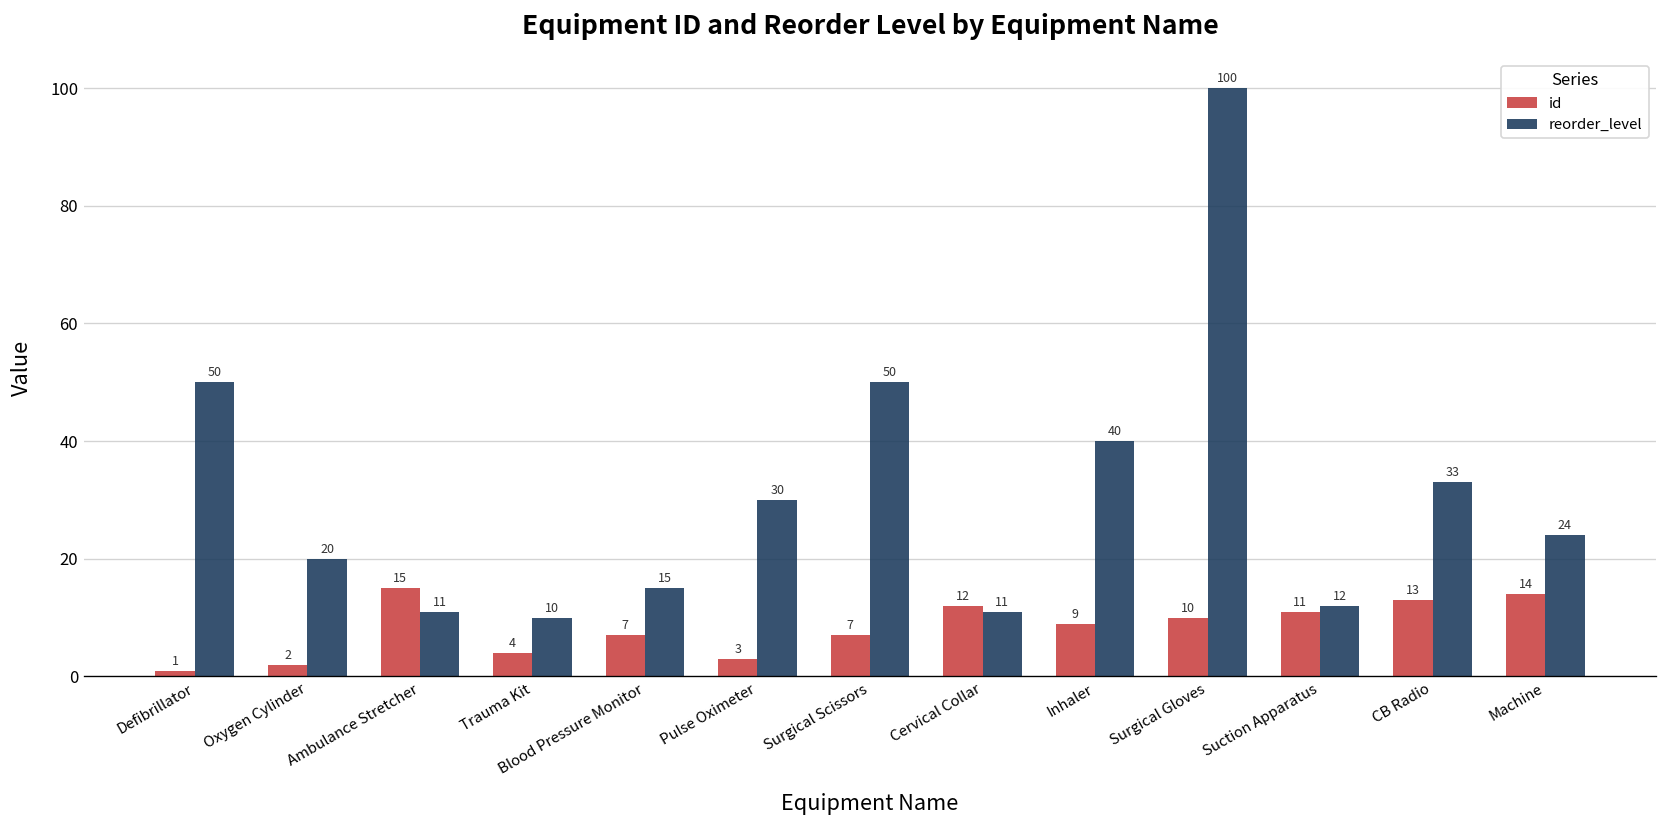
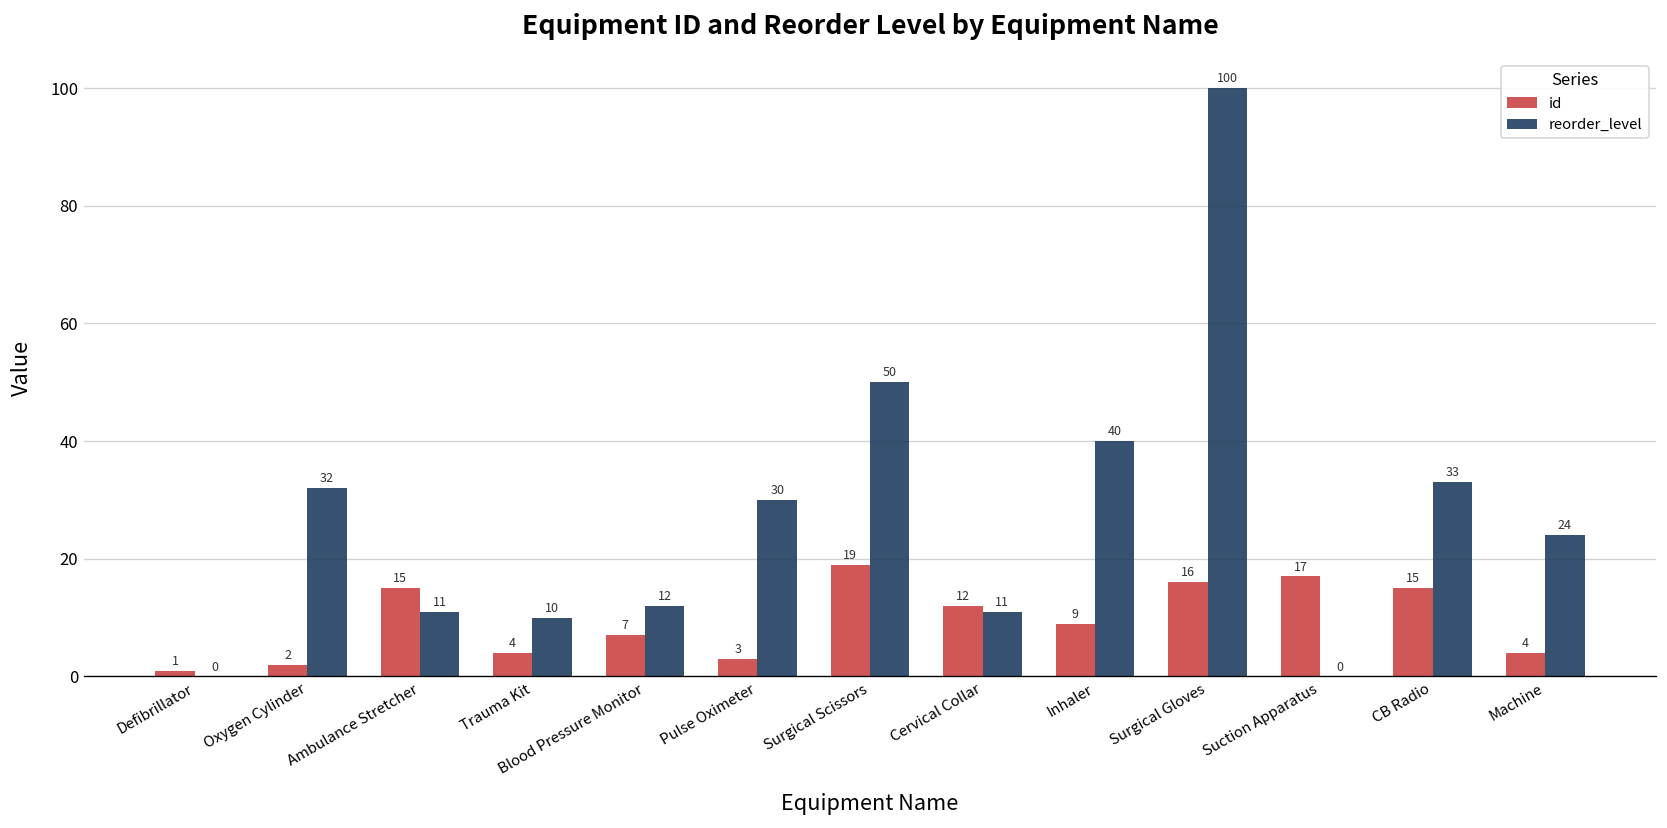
  {
    "id": {
      "Defibrillator": 1,
      "Oxygen Cylinder": 2,
      "Ambulance Stretcher": 15,
      "Trauma Kit": 4,
      "Blood Pressure Monitor": 7,
      "Pulse Oximeter": 3,
-     "Surgical Scissors": 7,
+     "Surgical Scissors": 19,
      "Cervical Collar": 12,
      "Inhaler": 9,
-     "Surgical Gloves": 10,
-     "Suction Apparatus": 11,
-     "CB Radio": 13,
-     "Machine": 14
+     "Surgical Gloves": 16,
+     "Suction Apparatus": 17,
+     "CB Radio": 15,
+     "Machine": 4
    },
    "reorder_level": {
-     "Defibrillator": 50,
-     "Oxygen Cylinder": 20,
+     "Defibrillator": 0,
+     "Oxygen Cylinder": 32,
      "Ambulance Stretcher": 11,
      "Trauma Kit": 10,
-     "Blood Pressure Monitor": 15,
+     "Blood Pressure Monitor": 12,
      "Pulse Oximeter": 30,
      "Surgical Scissors": 50,
      "Cervical Collar": 11,
      "Inhaler": 40,
      "Surgical Gloves": 100,
-     "Suction Apparatus": 12,
+     "Suction Apparatus": 0,
      "CB Radio": 33,
      "Machine": 24
    }
  }
